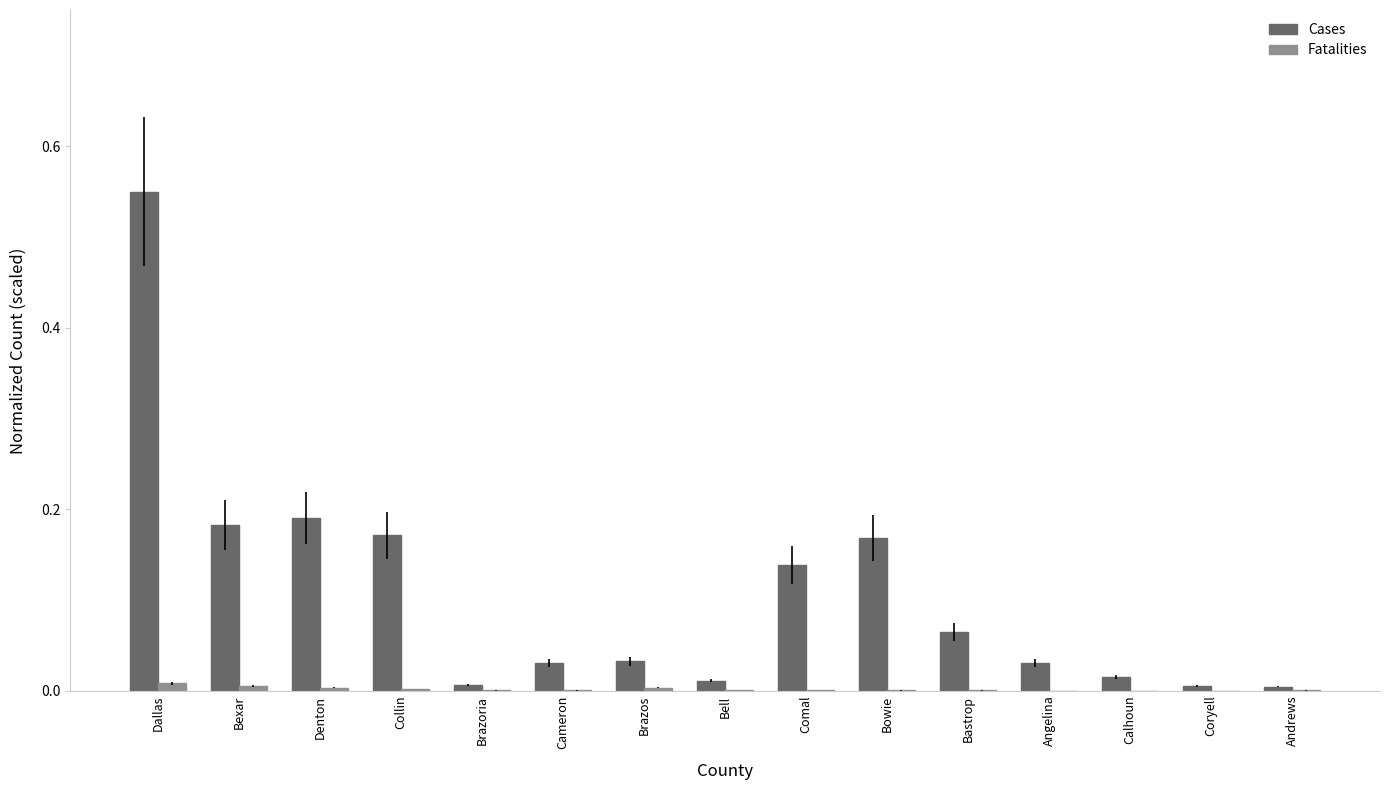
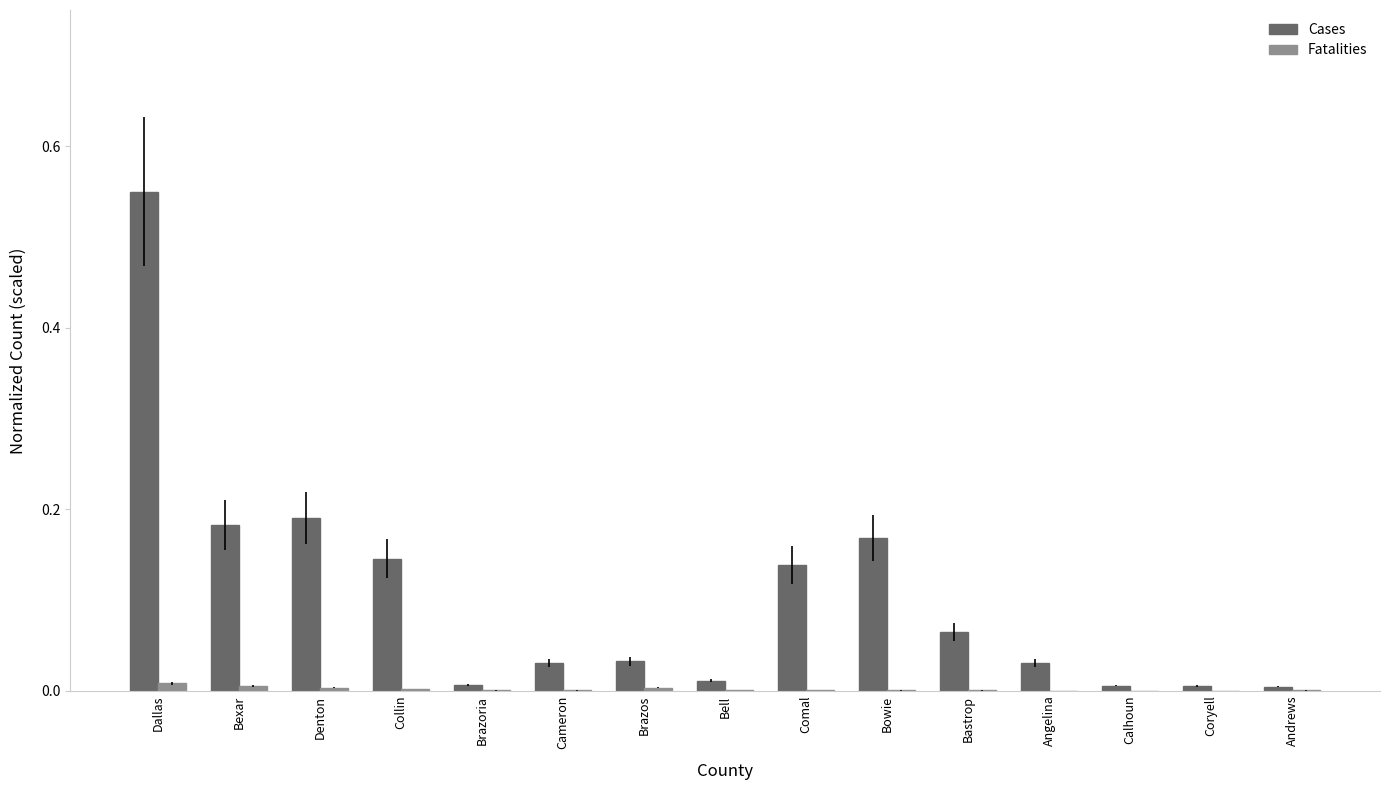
  {
    "Cases": {
      "Dallas": 0.55,
      "Bexar": 0.18,
      "Denton": 0.19,
-     "Collin": 0.17,
+     "Collin": 0.15,
      "Brazoria": 0.01,
      "Cameron": 0.03,
      "Brazos": 0.03,
      "Bell": 0.01,
      "Comal": 0.14,
      "Bowie": 0.17,
      "Bastrop": 0.07,
      "Angelina": 0.03,
-     "Calhoun": 0.02,
+     "Calhoun": 0.01,
      "Coryell": 0.01,
      "Andrews": 0.00
    },
    "Fatalities": {
      "Dallas": 0.01,
      "Bexar": 0.01,
      "Denton": 0.00,
      "Brazos": 0.00,
      "Angelina": 0.00,
      "Calhoun": 0.00,
      "Coryell": 0.00
    }
  }
